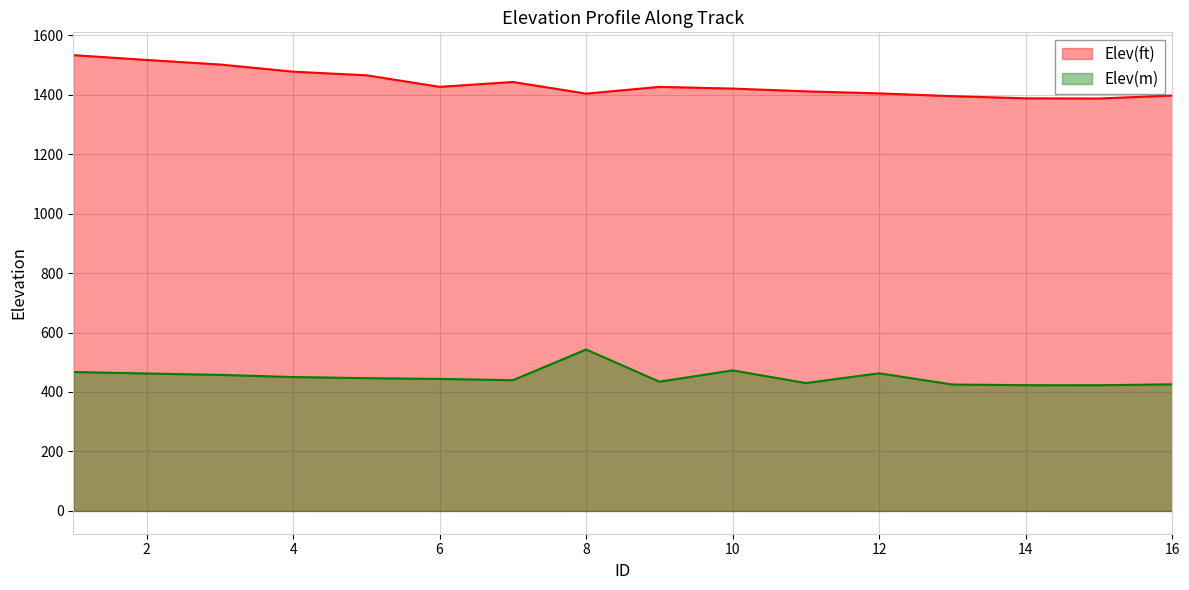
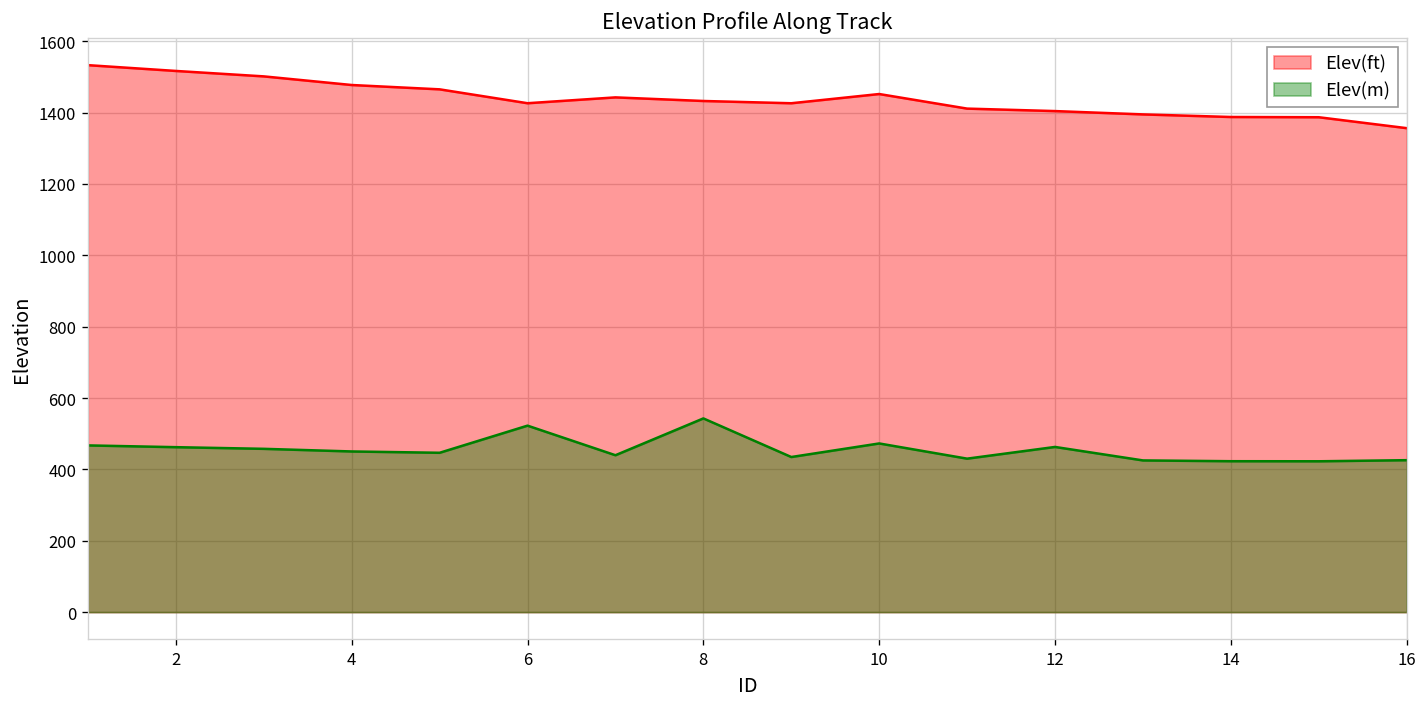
  {
    "Elev(ft)": {
      "2": 1520,
      "4": 1480,
      "6": 1430,
-     "8": 1400,
-     "10": 1420,
+     "8": 1430,
+     "10": 1450,
      "12": 1400,
      "14": 1390,
-     "16": 1400
+     "16": 1360
    },
    "Elev(m)": {
      "2": 460,
      "4": 450,
-     "6": 440,
+     "6": 520,
      "8": 540,
      "10": 470,
      "12": 460,
      "14": 420,
      "16": 430
    }
  }
